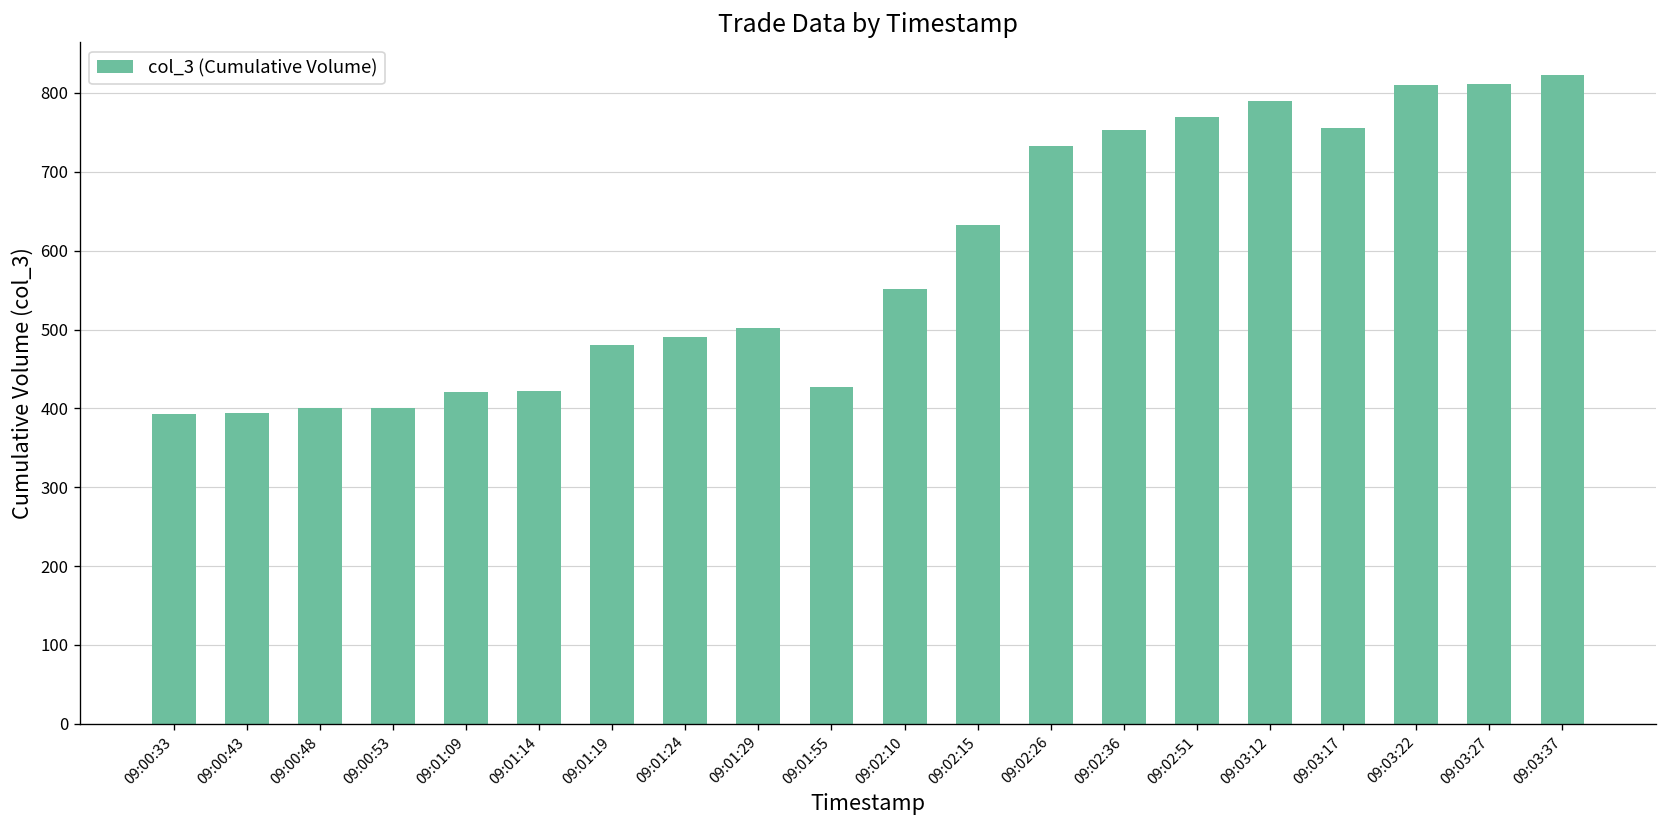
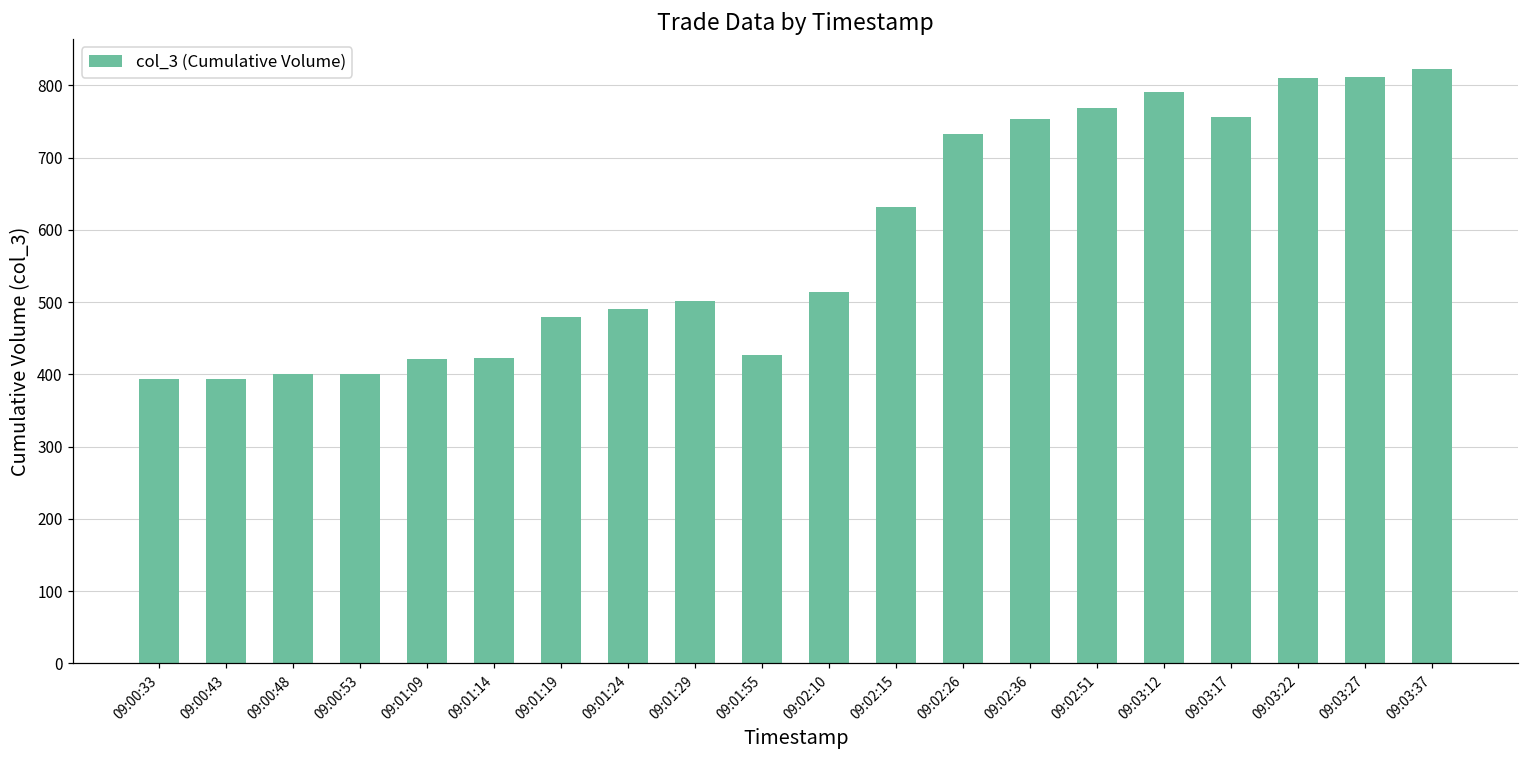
  {
    "09:00:33": 390,
    "09:00:43": 390,
    "09:00:48": 400,
    "09:00:53": 400,
    "09:01:09": 420,
    "09:01:14": 420,
    "09:01:19": 480,
    "09:01:24": 490,
    "09:01:29": 500,
    "09:01:55": 430,
-   "09:02:10": 550,
+   "09:02:10": 510,
    "09:02:15": 630,
    "09:02:26": 730,
    "09:02:36": 750,
    "09:02:51": 770,
    "09:03:12": 790,
    "09:03:17": 760,
    "09:03:22": 810,
    "09:03:27": 810,
    "09:03:37": 820
  }
